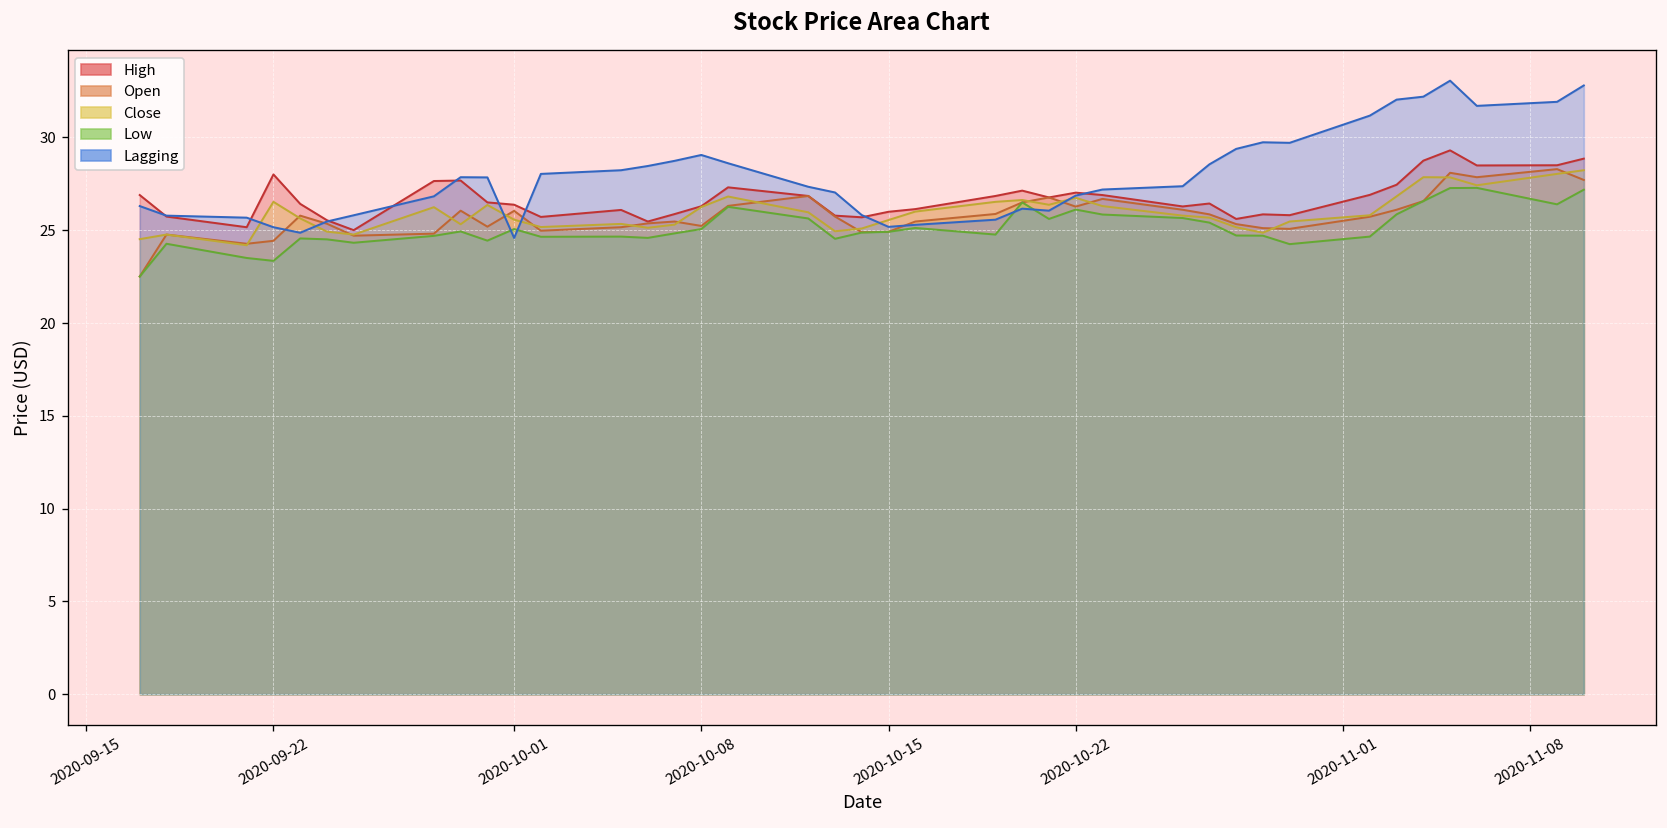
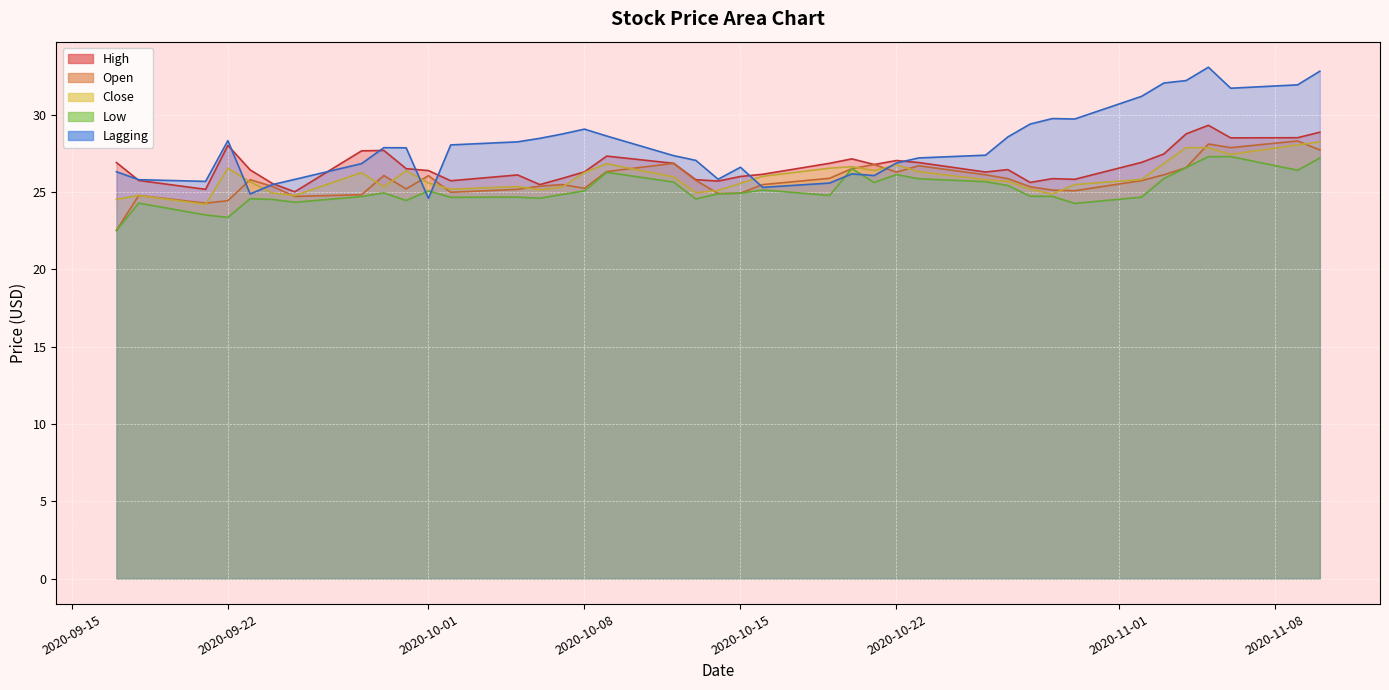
  {
    "Lagging": {
-     "2020-09-22": 25.2,
+     "2020-09-22": 28.3,
      "2020-10-01": 24.6,
      "2020-10-08": 29.1,
-     "2020-10-15": 25.2
+     "2020-10-15": 26.6
    }
  }
